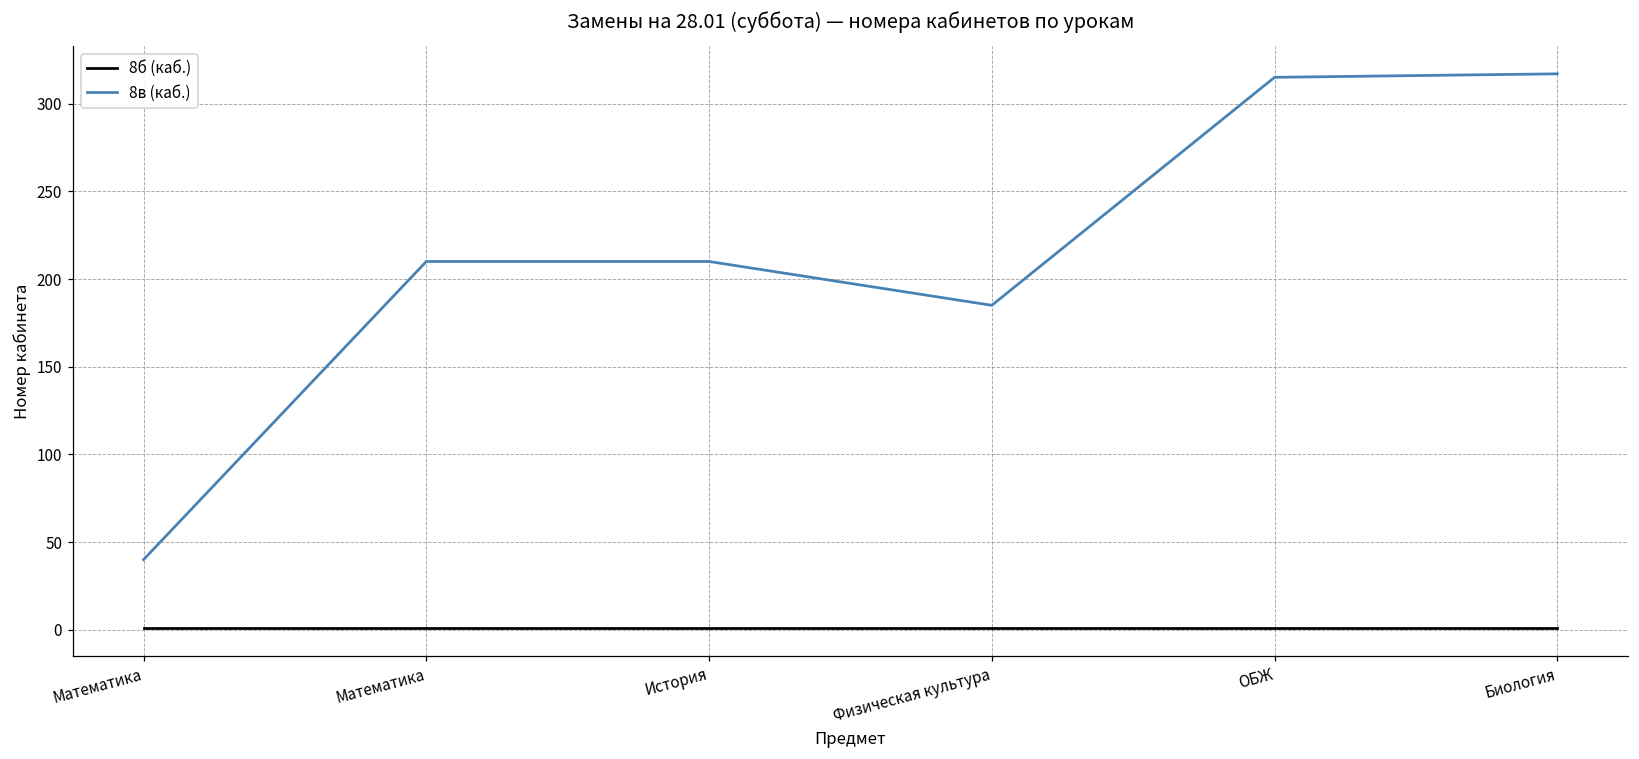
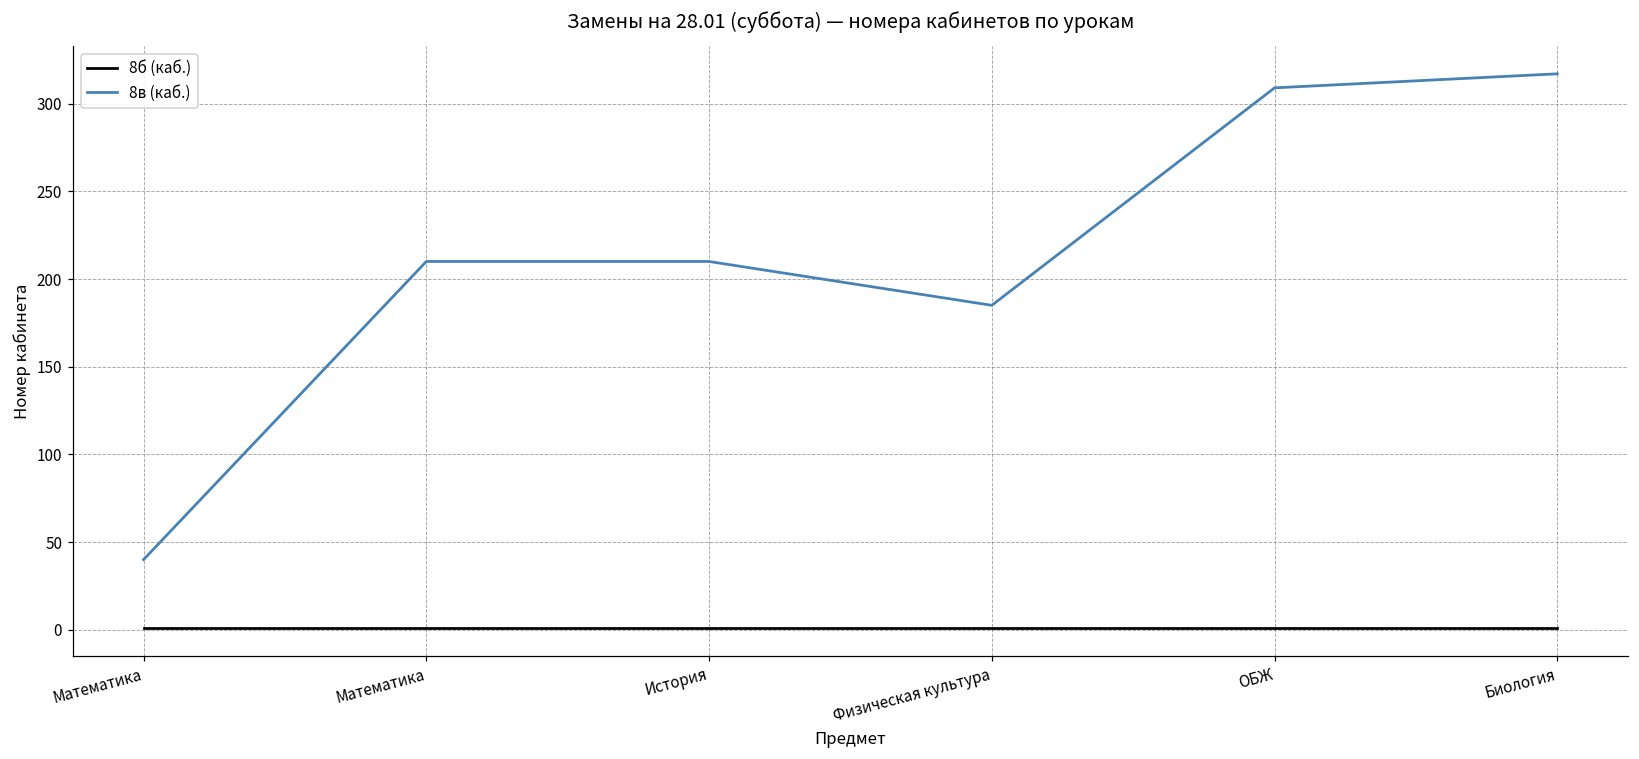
  {
    "8б (каб.)": {
      "История": 1,
      "Физическая культура": 1,
      "ОБЖ": 1,
      "Биология": 1
    },
    "8в (каб.)": {
      "История": 210,
      "Физическая культура": 185,
-     "ОБЖ": 315,
+     "ОБЖ": 309,
      "Биология": 317
    }
  }
